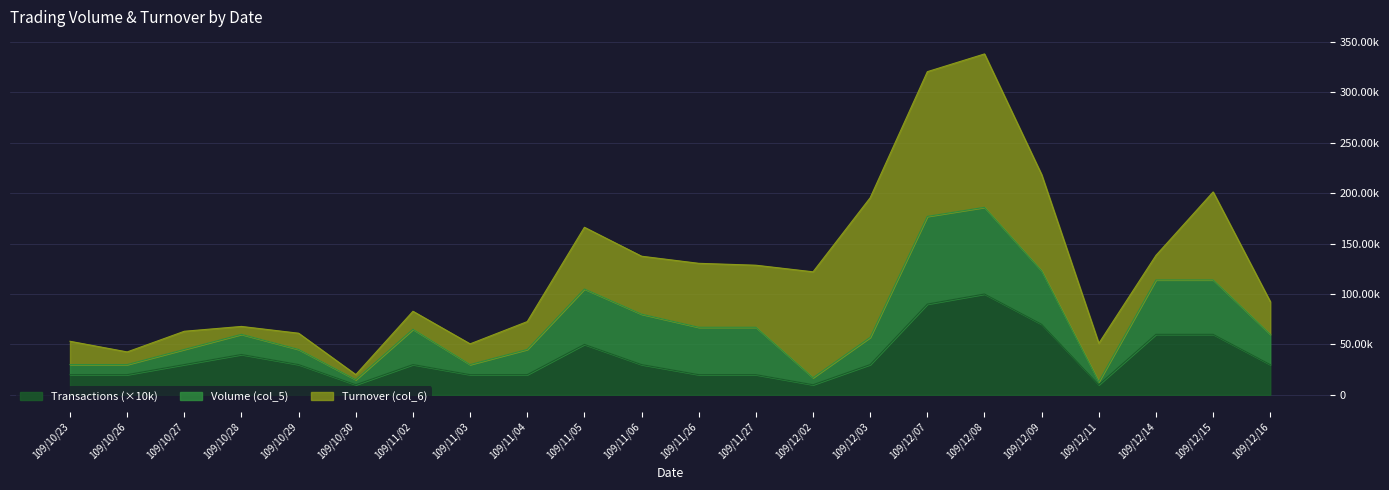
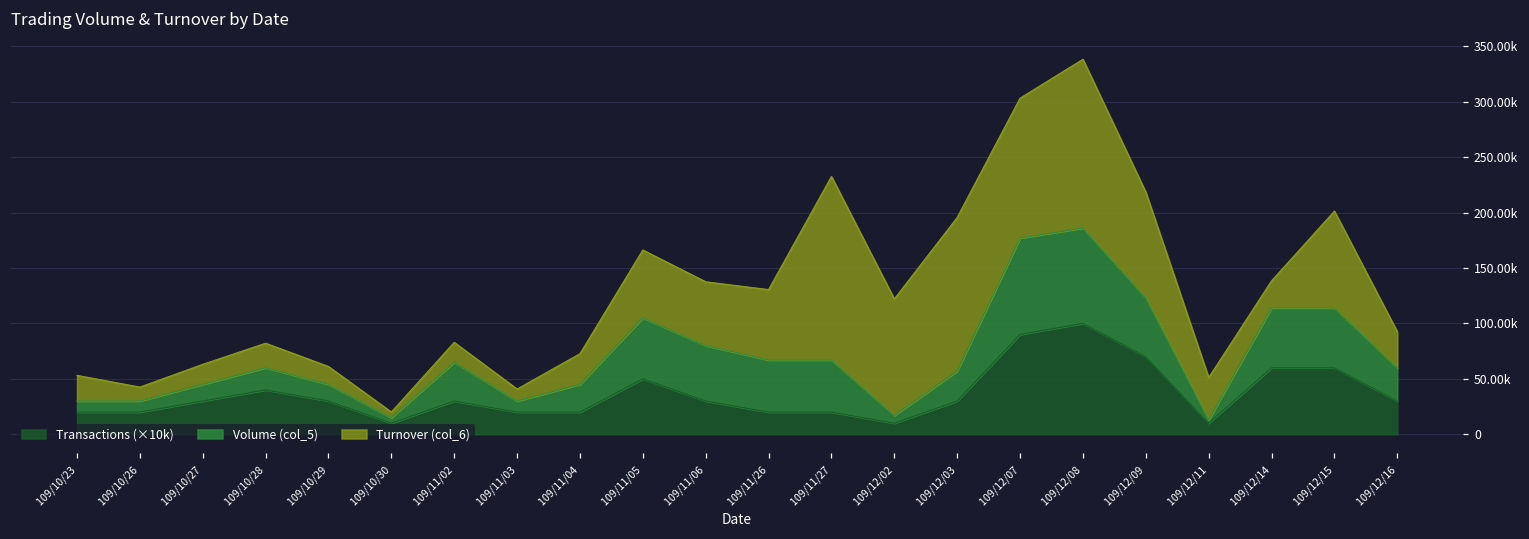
  {
    "Turnover (col_6)": {
      "109/10/23": 23000,
      "109/10/26": 13000,
      "109/10/27": 18000,
-     "109/10/28": 8000,
+     "109/10/28": 22000,
      "109/10/29": 16000,
      "109/10/30": 5000,
      "109/11/02": 18000,
-     "109/11/03": 21000,
+     "109/11/03": 11000,
      "109/11/04": 28000,
      "109/11/05": 61000,
      "109/11/06": 58000,
      "109/11/26": 63000,
-     "109/11/27": 62000,
+     "109/11/27": 165000,
      "109/12/02": 105000,
      "109/12/03": 139000,
-     "109/12/07": 144000,
+     "109/12/07": 126000,
      "109/12/08": 152000,
      "109/12/09": 95000,
      "109/12/11": 38000,
      "109/12/14": 24000,
      "109/12/15": 87000,
      "109/12/16": 32000
    }
  }
